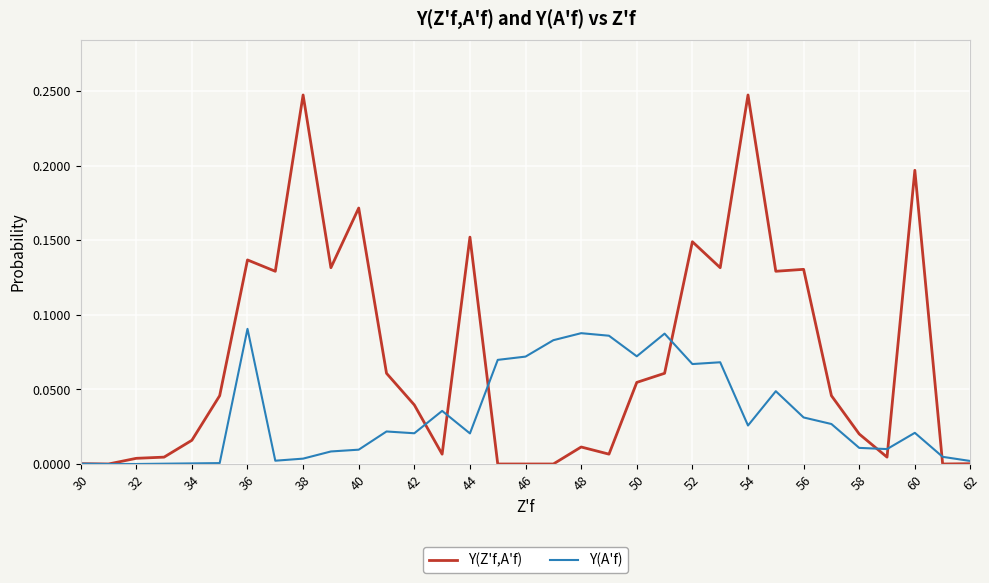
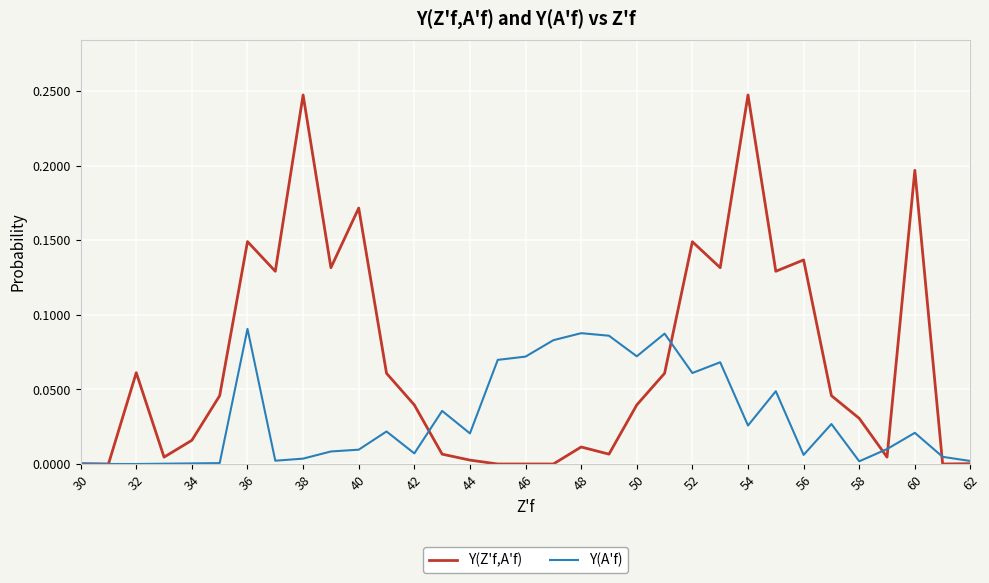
  {
    "Y(Z'f,A'f)": {
-     "32": 0.004,
+     "32": 0.061,
      "34": 0.016,
-     "36": 0.137,
+     "36": 0.149,
      "38": 0.247,
      "40": 0.172,
      "42": 0.040,
-     "44": 0.152,
+     "44": 0.003,
      "46": 0.000,
      "48": 0.011,
-     "50": 0.055,
+     "50": 0.040,
      "52": 0.149,
      "54": 0.247,
-     "56": 0.131,
-     "58": 0.020,
+     "56": 0.137,
+     "58": 0.031,
      "60": 0.197,
      "62": 0.000
    },
    "Y(A'f)": {
      "32": 0.000,
      "34": 0.000,
      "36": 0.091,
      "38": 0.004,
      "40": 0.010,
-     "42": 0.021,
+     "42": 0.007,
      "44": 0.021,
      "46": 0.072,
      "48": 0.088,
      "50": 0.072,
-     "52": 0.067,
+     "52": 0.061,
      "54": 0.026,
-     "56": 0.031,
-     "58": 0.011,
+     "56": 0.006,
+     "58": 0.002,
      "60": 0.021,
      "62": 0.002
    }
  }
